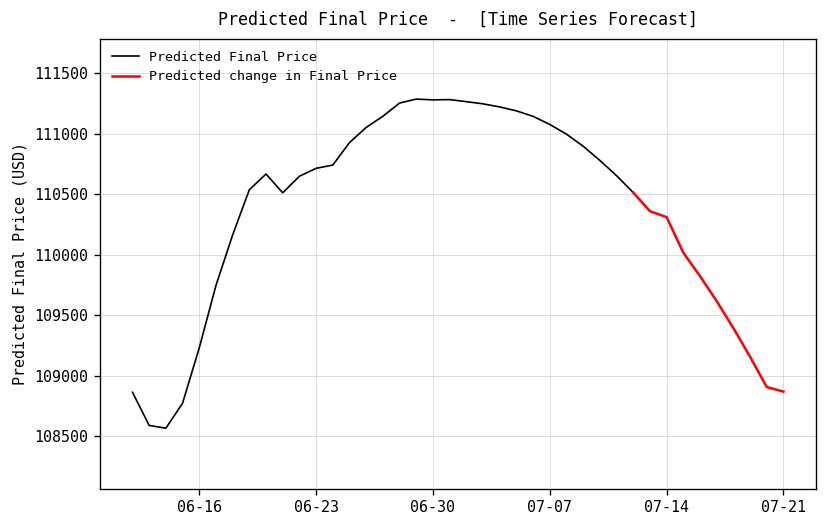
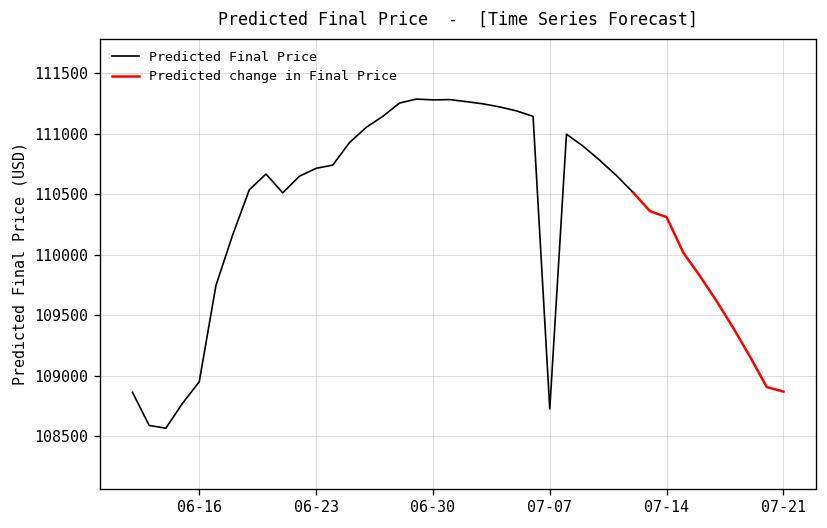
  {
    "Predicted Final Price": {
-     "06-16": 109230,
+     "06-16": 108950,
      "06-23": 110710,
      "06-30": 111280,
-     "07-07": 111080
+     "07-07": 108730
    },
    "Predicted change in Final Price": {
      "07-14": 110310,
      "07-21": 108870
    }
  }
